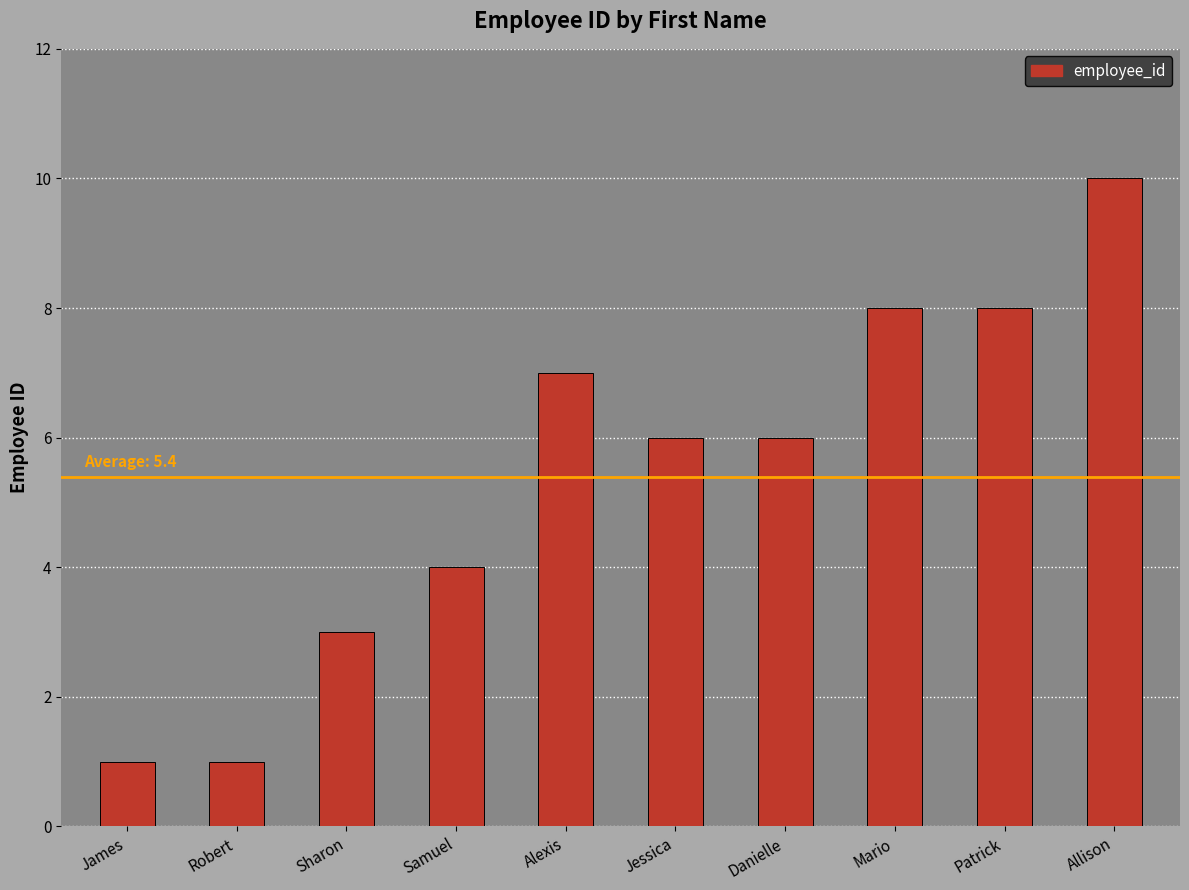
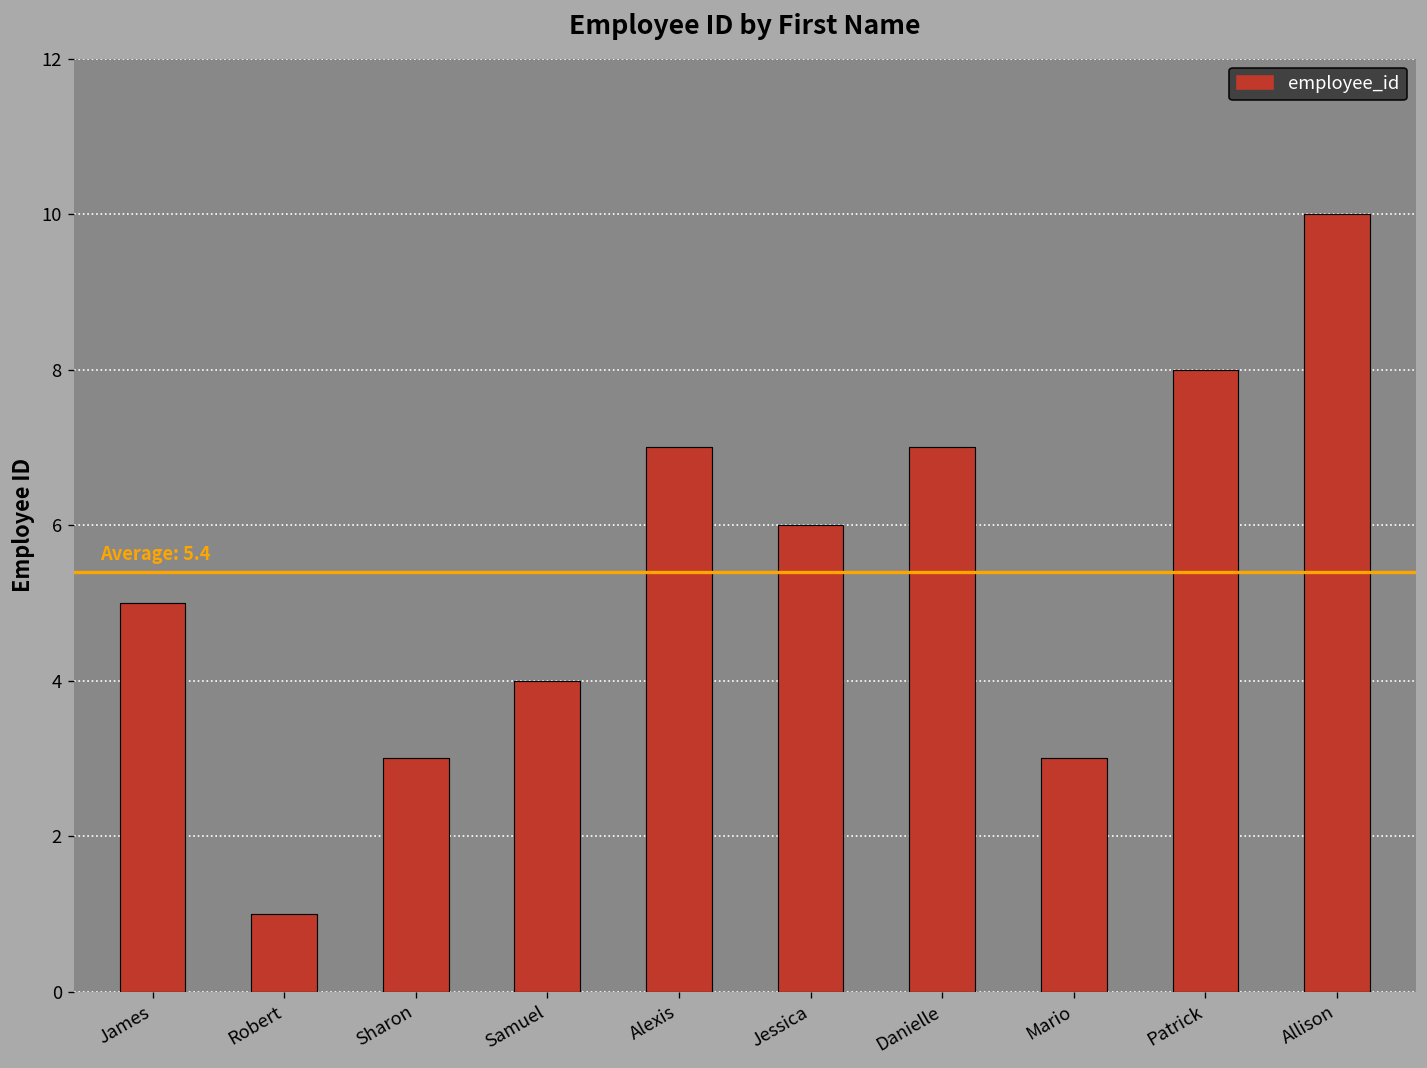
  {
-   "James": 1,
+   "James": 5,
    "Robert": 1,
    "Sharon": 3,
    "Samuel": 4,
    "Alexis": 7,
    "Jessica": 6,
-   "Danielle": 6,
-   "Mario": 8,
+   "Danielle": 7,
+   "Mario": 3,
    "Patrick": 8,
    "Allison": 10
  }
